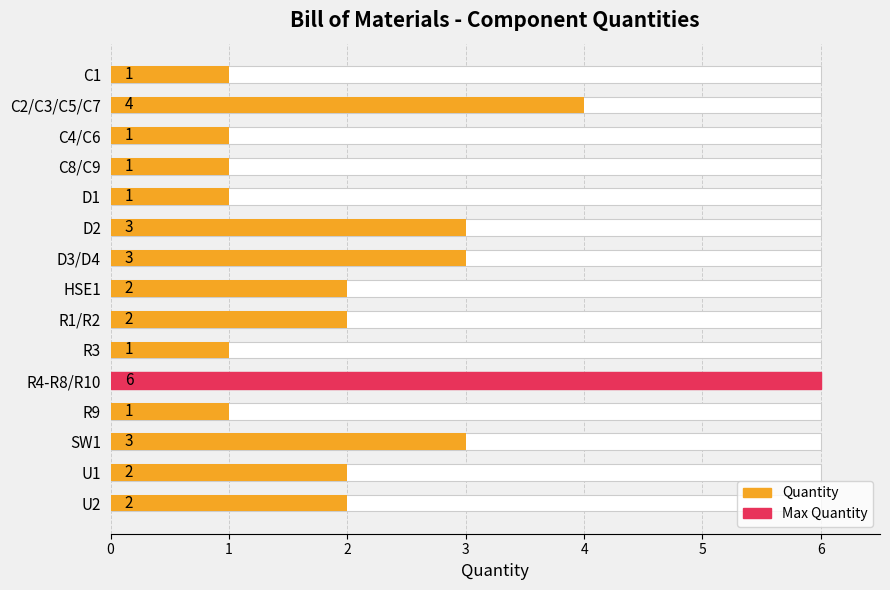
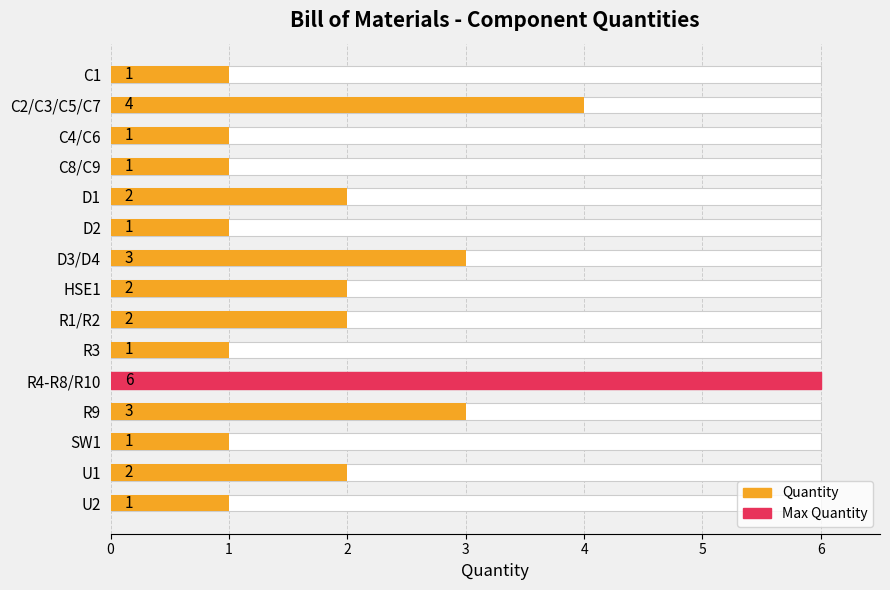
  {
    "Quantity": {
-     "D1": 1,
-     "D2": 3,
+     "D1": 2,
+     "D2": 1,
      "R4-R8/R10": 6,
-     "R9": 1,
-     "SW1": 3,
-     "U2": 2
+     "R9": 3,
+     "SW1": 1,
+     "U2": 1
    }
  }
